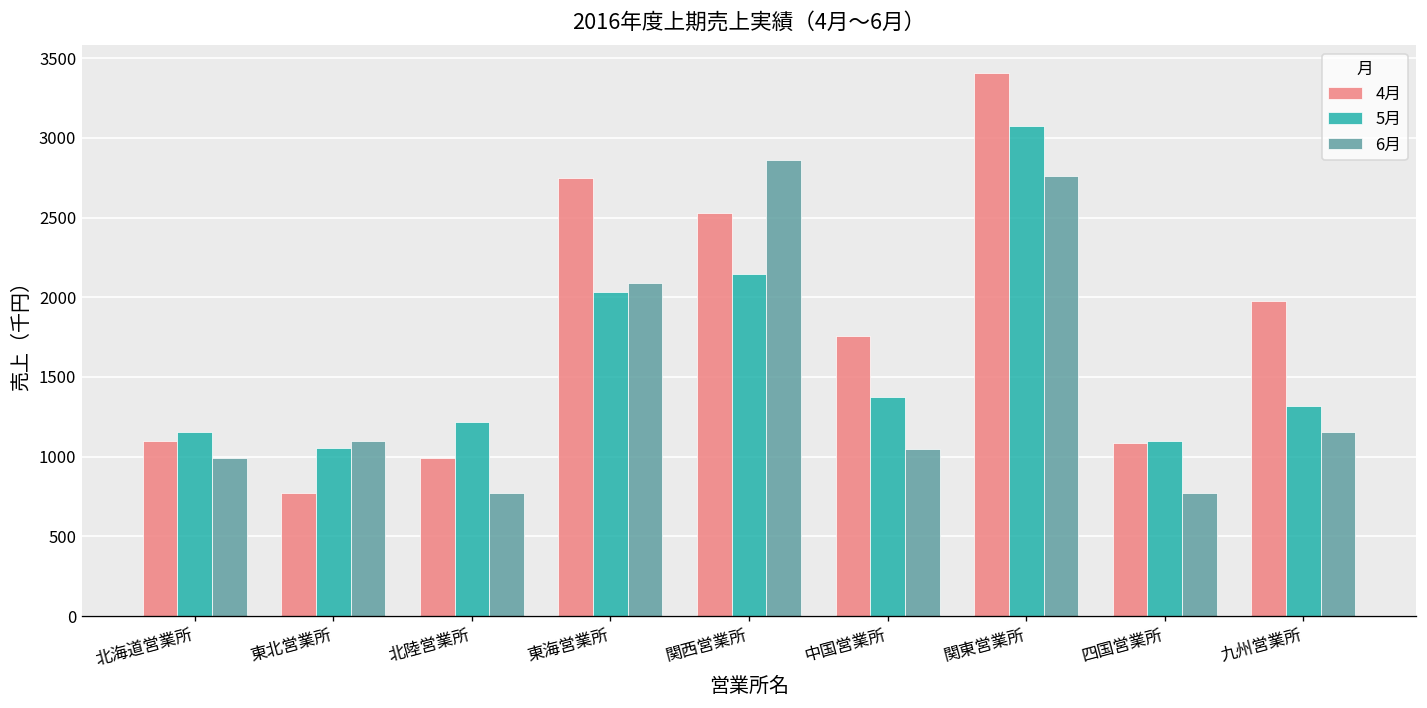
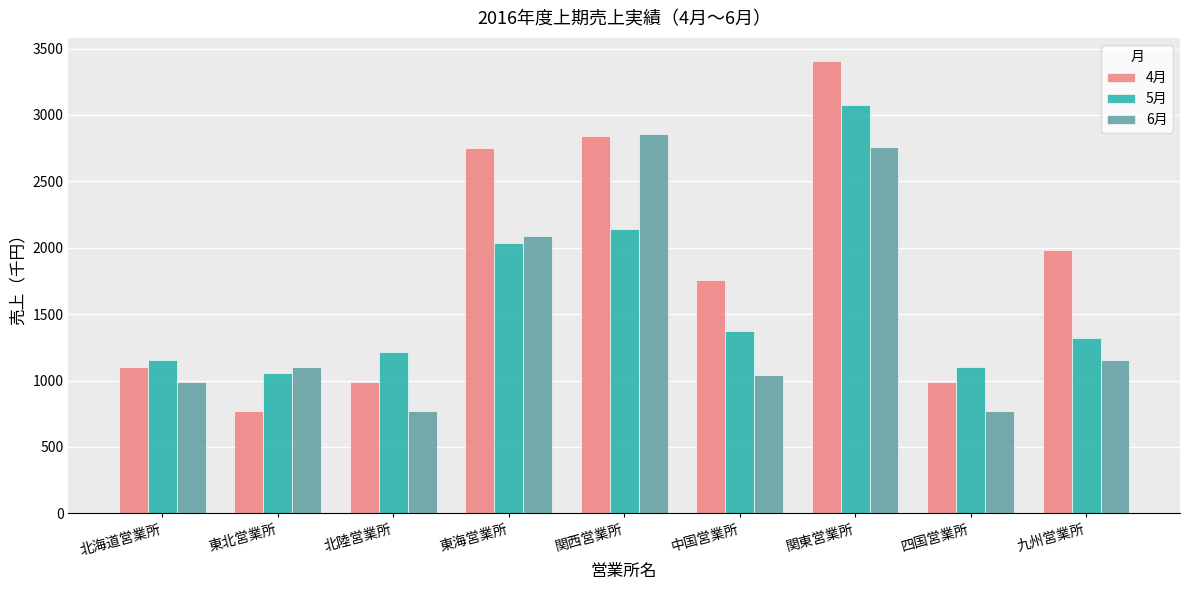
  {
    "4月": {
      "北海道営業所": 1100,
      "東北営業所": 770,
      "北陸営業所": 990,
      "東海営業所": 2750,
-     "関西営業所": 2530,
+     "関西営業所": 2840,
      "中国営業所": 1760,
      "関東営業所": 3410,
-     "四国営業所": 1080,
+     "四国営業所": 990,
      "九州営業所": 1980
    },
    "5月": {
      "北海道営業所": 1160,
      "東北営業所": 1060,
      "北陸営業所": 1220,
      "東海営業所": 2040,
      "関西営業所": 2150,
      "中国営業所": 1380,
      "関東営業所": 3070,
      "四国営業所": 1100,
      "九州営業所": 1320
    },
    "6月": {
      "北海道営業所": 990,
      "東北営業所": 1100,
      "北陸営業所": 770,
      "東海営業所": 2090,
      "関西営業所": 2860,
      "中国営業所": 1050,
      "関東営業所": 2760,
      "四国営業所": 770,
      "九州営業所": 1160
    }
  }
